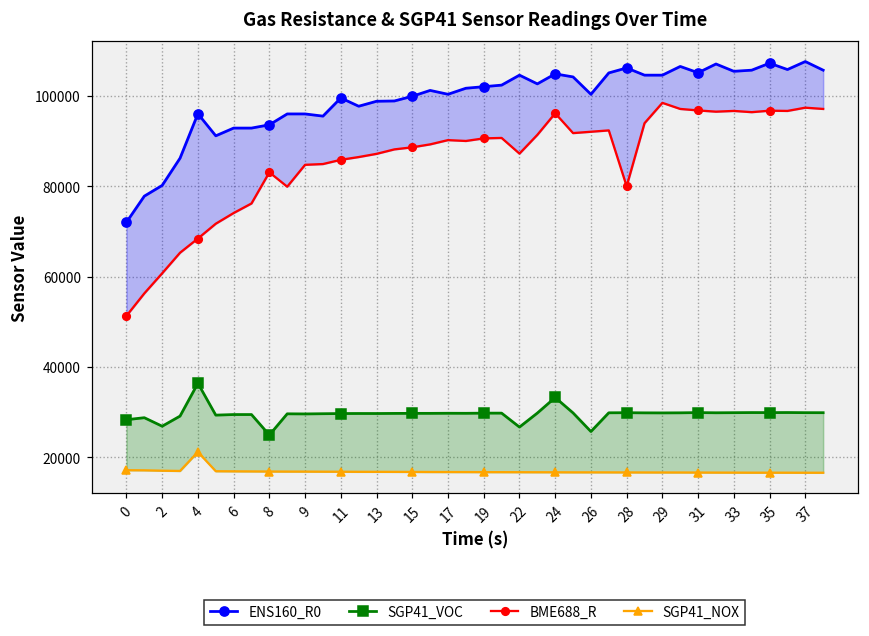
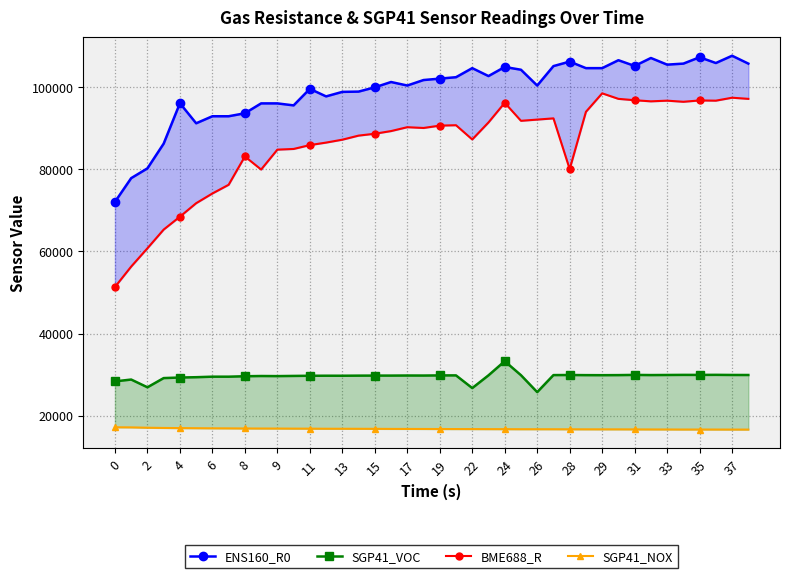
  {
    "ENS160_R0": {
      "0": 72000,
      "2": 80000,
      "4": 96000,
      "6": 93000,
      "8": 94000,
      "22": 105000,
      "24": 105000,
      "26": 100000,
      "28": 106000
    },
    "SGP41_VOC": {
      "0": 28000,
      "2": 27000,
-     "4": 36000,
+     "4": 29000,
      "6": 29000,
-     "8": 25000,
+     "8": 30000,
      "22": 27000,
      "24": 33000,
      "26": 26000,
      "28": 30000
    },
    "BME688_R": {
      "0": 51000,
      "2": 61000,
      "4": 68000,
      "6": 74000,
      "8": 83000,
      "22": 87000,
      "24": 96000,
      "26": 92000,
      "28": 80000
    },
    "SGP41_NOX": {
      "0": 17000,
      "2": 17000,
-     "4": 21000,
+     "4": 17000,
      "6": 17000,
      "8": 17000,
      "22": 17000,
      "24": 17000,
      "26": 17000,
      "28": 17000
    }
  }
